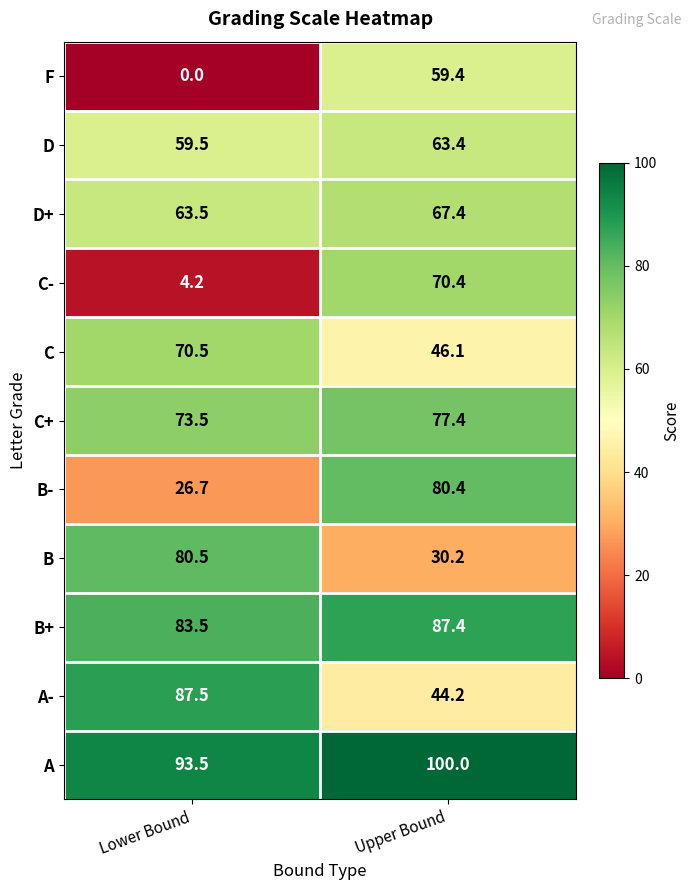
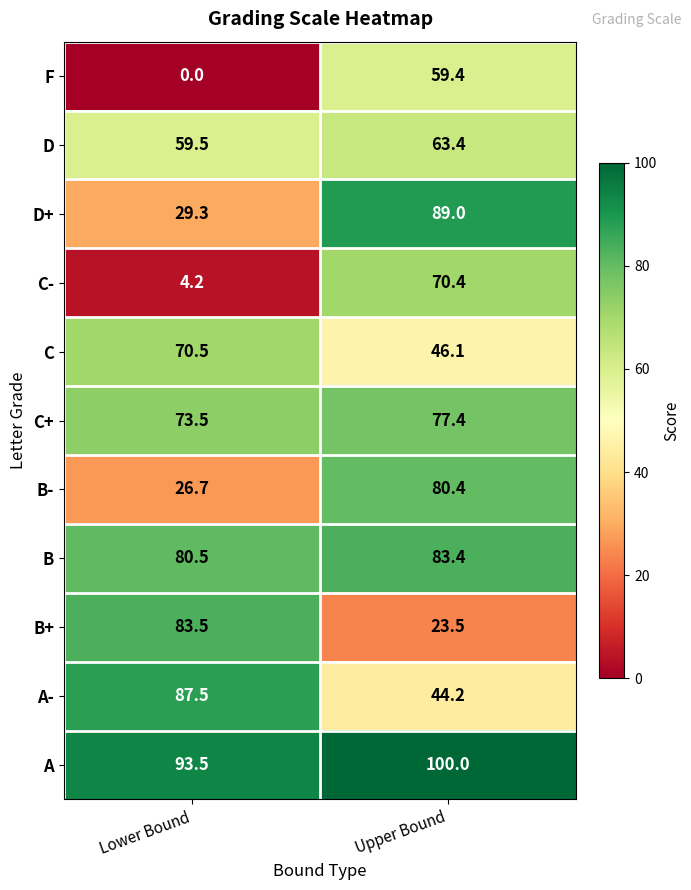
  {
    "F": {
      "Lower Bound": 0.0,
      "Upper Bound": 59.4
    },
    "D": {
      "Lower Bound": 59.5,
      "Upper Bound": 63.4
    },
    "D+": {
-     "Lower Bound": 63.5,
-     "Upper Bound": 67.4
+     "Lower Bound": 29.3,
+     "Upper Bound": 89.0
    },
    "C-": {
      "Lower Bound": 4.2,
      "Upper Bound": 70.4
    },
    "C": {
      "Lower Bound": 70.5,
      "Upper Bound": 46.1
    },
    "C+": {
      "Lower Bound": 73.5,
      "Upper Bound": 77.4
    },
    "B-": {
      "Lower Bound": 26.7,
      "Upper Bound": 80.4
    },
    "B": {
      "Lower Bound": 80.5,
-     "Upper Bound": 30.2
+     "Upper Bound": 83.4
    },
    "B+": {
      "Lower Bound": 83.5,
-     "Upper Bound": 87.4
+     "Upper Bound": 23.5
    },
    "A-": {
      "Lower Bound": 87.5,
      "Upper Bound": 44.2
    },
    "A": {
      "Lower Bound": 93.5,
      "Upper Bound": 100.0
    }
  }
